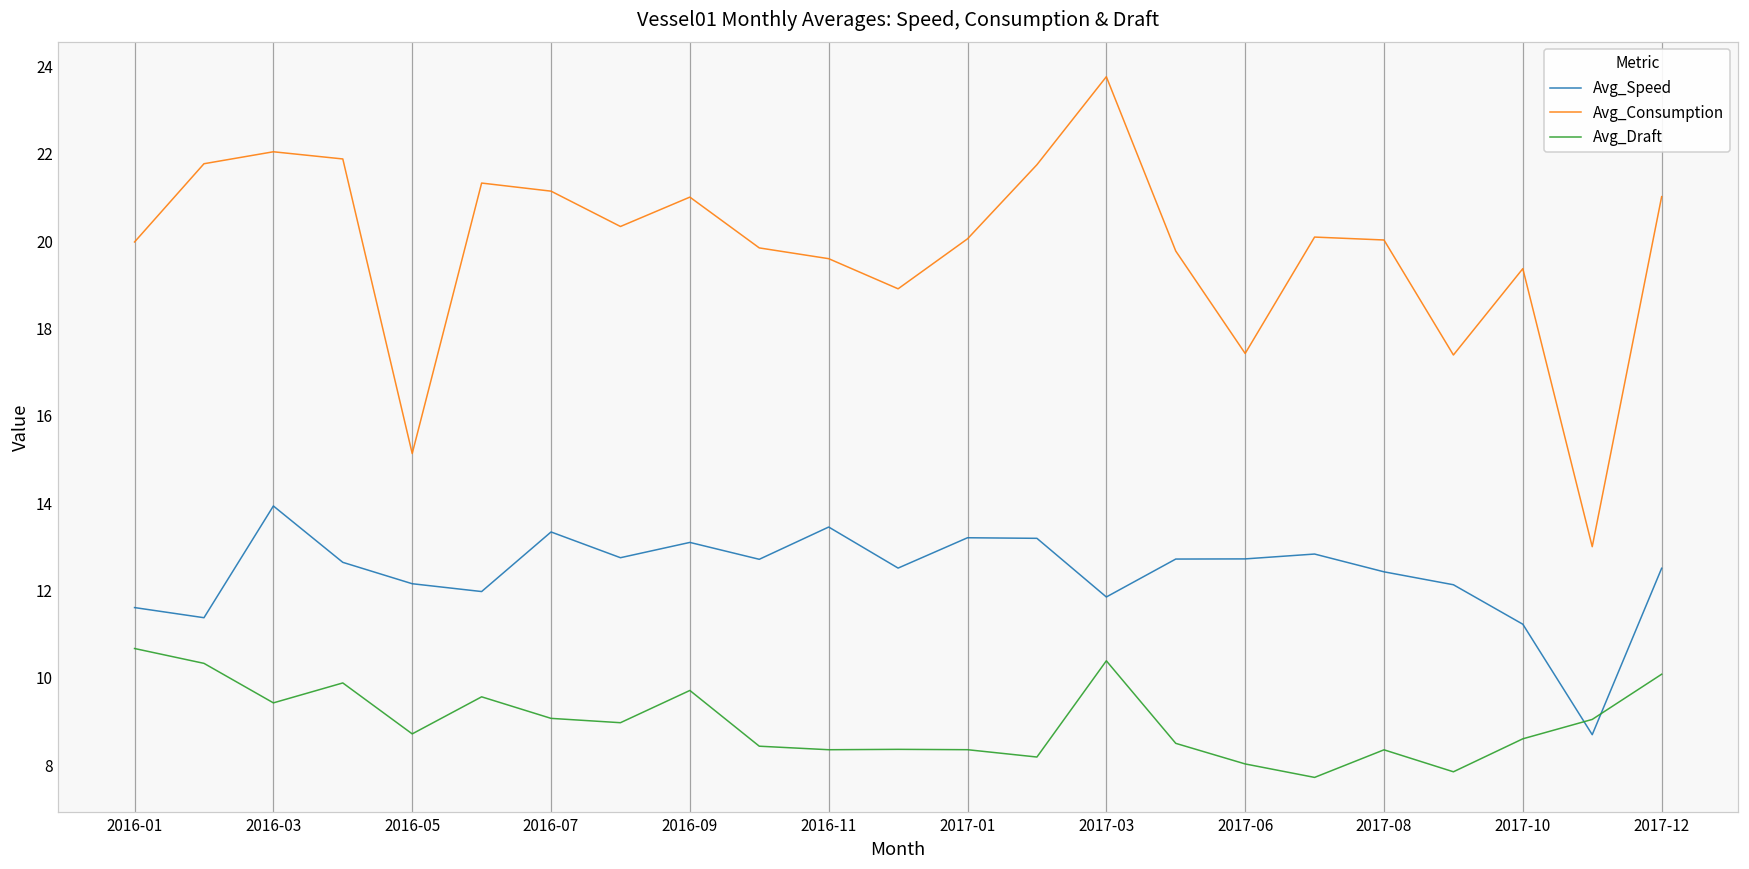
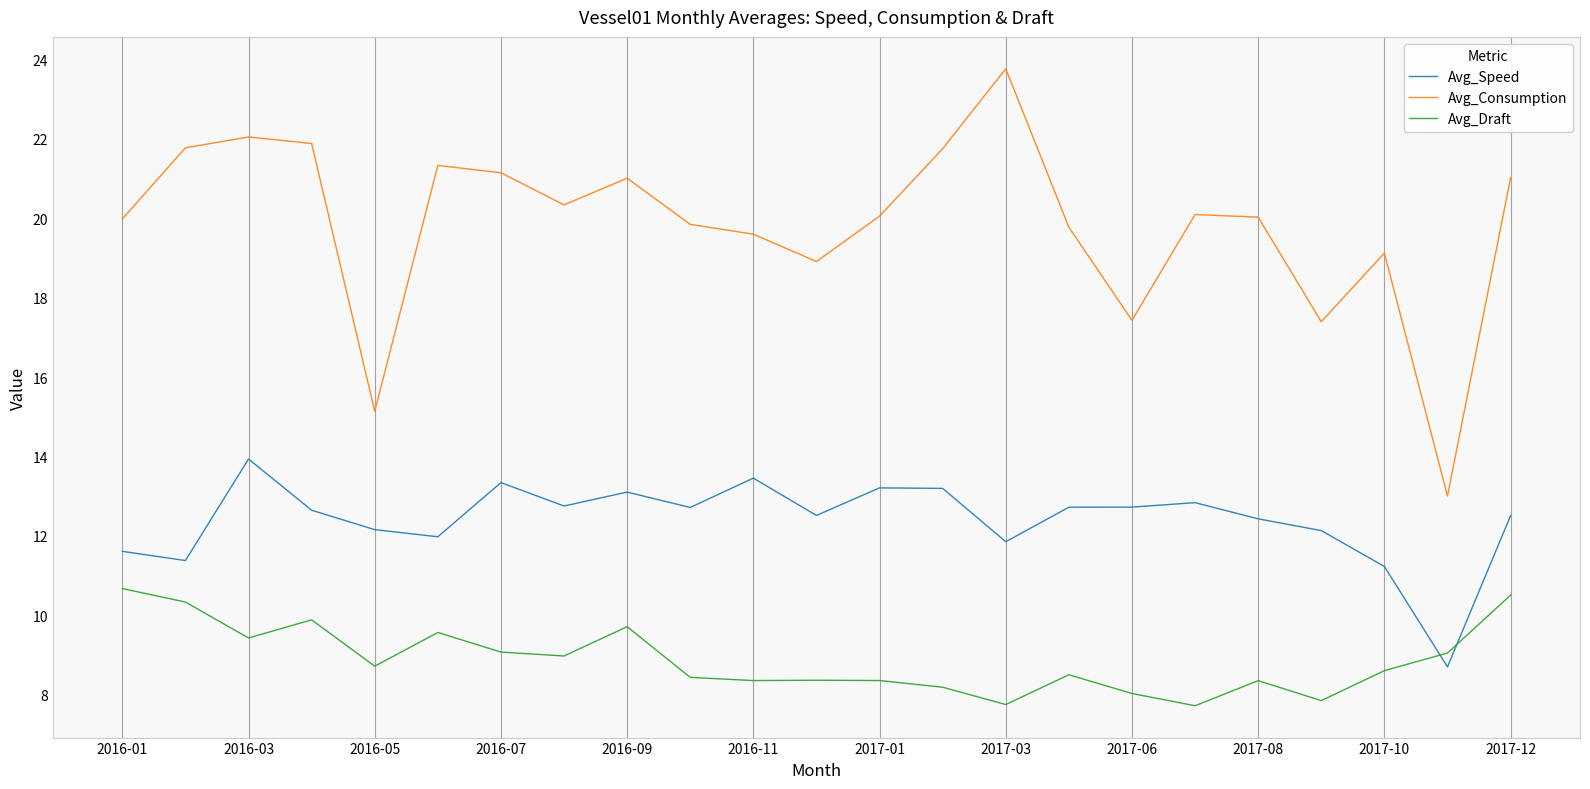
  {
    "Avg_Speed": {
      "2016-01": 11.6,
      "2016-03": 13.9,
      "2016-05": 12.2,
      "2016-07": 13.3,
      "2016-09": 13.1,
      "2016-11": 13.5,
      "2017-01": 13.2,
      "2017-03": 11.9,
      "2017-06": 12.7,
      "2017-08": 12.4,
      "2017-10": 11.2,
      "2017-12": 12.5
    },
    "Avg_Consumption": {
      "2016-01": 20.0,
      "2016-03": 22.0,
      "2016-05": 15.1,
      "2016-07": 21.1,
      "2016-09": 21.0,
      "2016-11": 19.6,
      "2017-01": 20.1,
      "2017-03": 23.8,
      "2017-06": 17.4,
      "2017-08": 20.0,
-     "2017-10": 19.4,
+     "2017-10": 19.1,
      "2017-12": 21.0
    },
    "Avg_Draft": {
      "2016-01": 10.7,
      "2016-03": 9.4,
      "2016-05": 8.7,
      "2016-07": 9.1,
      "2016-09": 9.7,
      "2016-11": 8.4,
      "2017-01": 8.4,
-     "2017-03": 10.4,
+     "2017-03": 7.8,
      "2017-06": 8.0,
      "2017-08": 8.4,
      "2017-10": 8.6,
-     "2017-12": 10.1
+     "2017-12": 10.5
    }
  }
